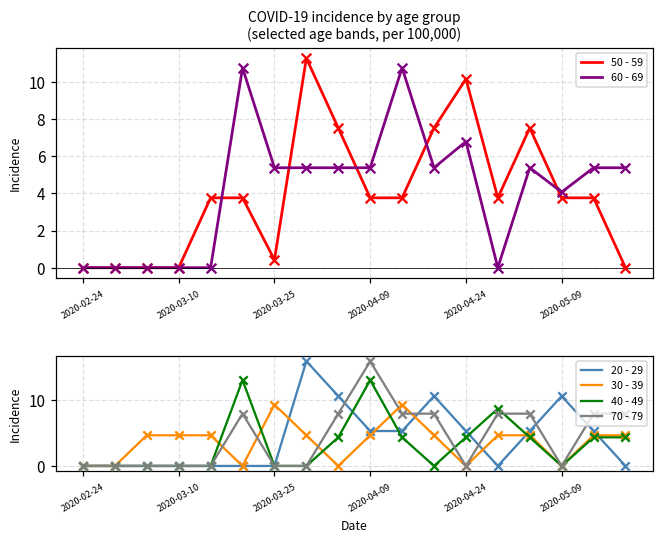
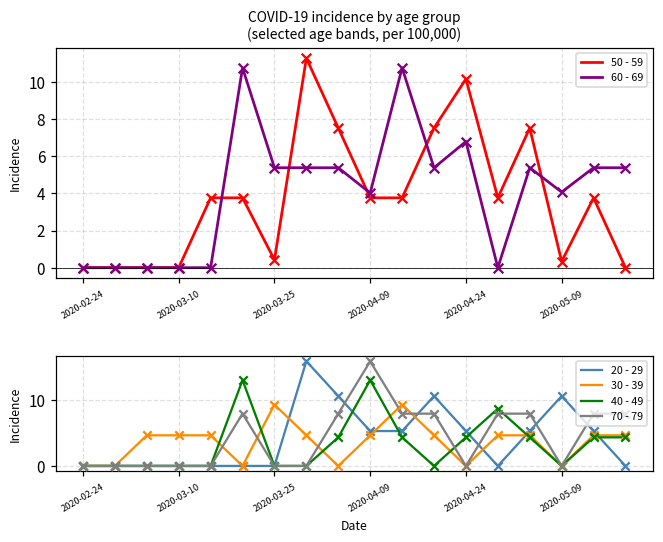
  {
    "COVID-19 incidence by age group (selected age bands, per 100,000)": {
      "50 - 59": {
        "2020-03-25": 0.4,
        "2020-04-09": 3.8,
        "2020-04-24": 10.2,
-       "2020-05-09": 3.8
+       "2020-05-09": 0.3
      },
      "60 - 69": {
        "2020-03-25": 5.4,
-       "2020-04-09": 5.4,
+       "2020-04-09": 4.0,
        "2020-04-24": 6.8,
        "2020-05-09": 4.1
      }
    }
  }
